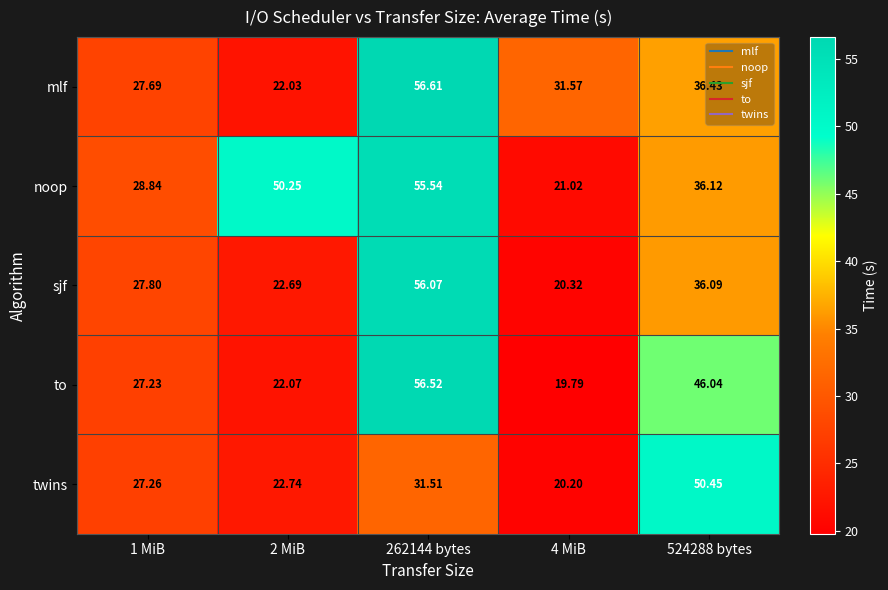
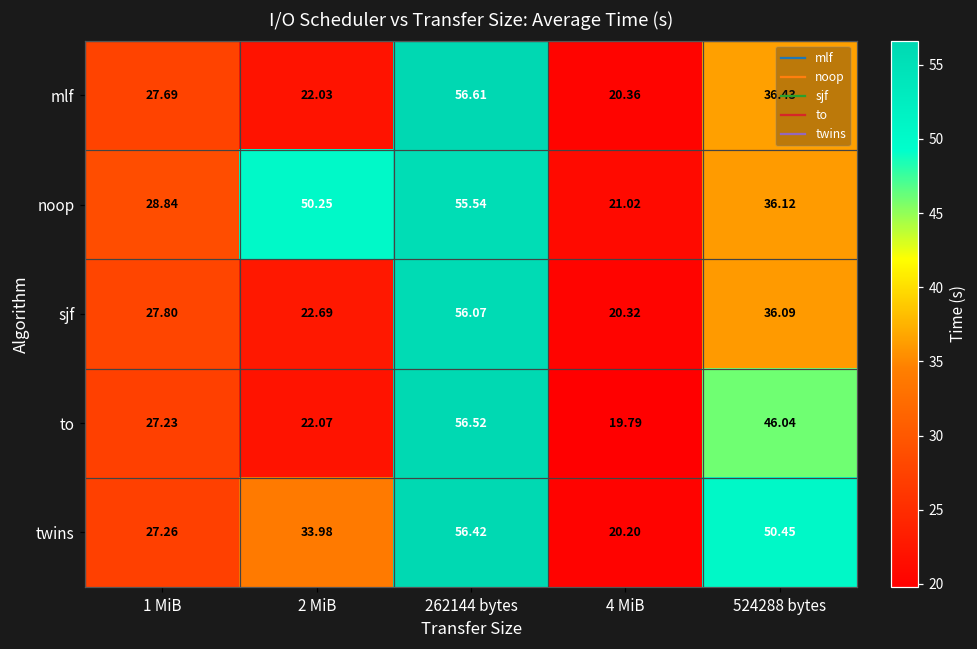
  {
    "mlf": {
      "1 MiB": 27.69,
      "2 MiB": 22.03,
      "262144 bytes": 56.61,
-     "4 MiB": 31.57
+     "4 MiB": 20.36
    },
    "noop": {
      "1 MiB": 28.84,
      "2 MiB": 50.25,
      "262144 bytes": 55.54,
      "4 MiB": 21.02,
      "524288 bytes": 36.12
    },
    "sjf": {
      "1 MiB": 27.80,
      "2 MiB": 22.69,
      "262144 bytes": 56.07,
      "4 MiB": 20.32,
      "524288 bytes": 36.09
    },
    "to": {
      "1 MiB": 27.23,
      "2 MiB": 22.07,
      "262144 bytes": 56.52,
      "4 MiB": 19.79,
      "524288 bytes": 46.04
    },
    "twins": {
      "1 MiB": 27.26,
-     "2 MiB": 22.74,
-     "262144 bytes": 31.51,
+     "2 MiB": 33.98,
+     "262144 bytes": 56.42,
      "4 MiB": 20.20,
      "524288 bytes": 50.45
    }
  }
